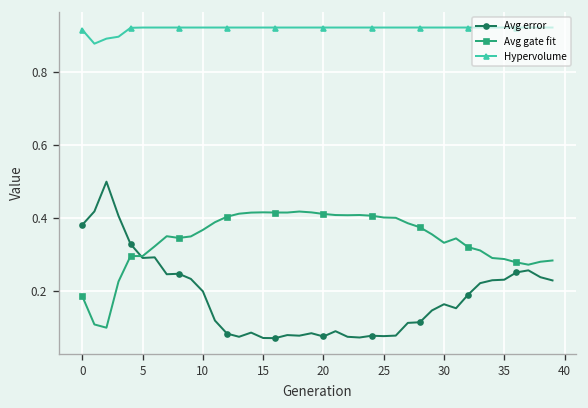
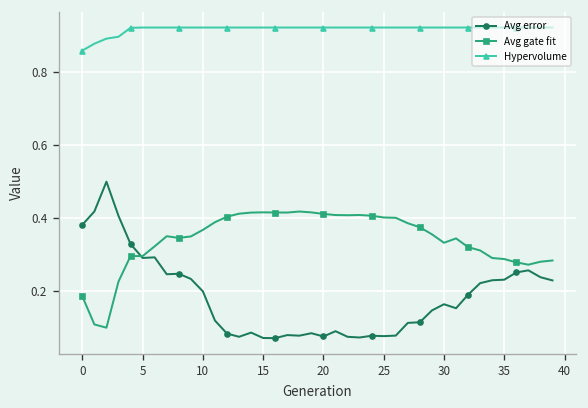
  {
    "Hypervolume": {
-     "0": 0.91,
+     "0": 0.86,
      "5": 0.92,
      "10": 0.92,
      "15": 0.92,
      "20": 0.92,
      "25": 0.92,
      "30": 0.92
    }
  }
